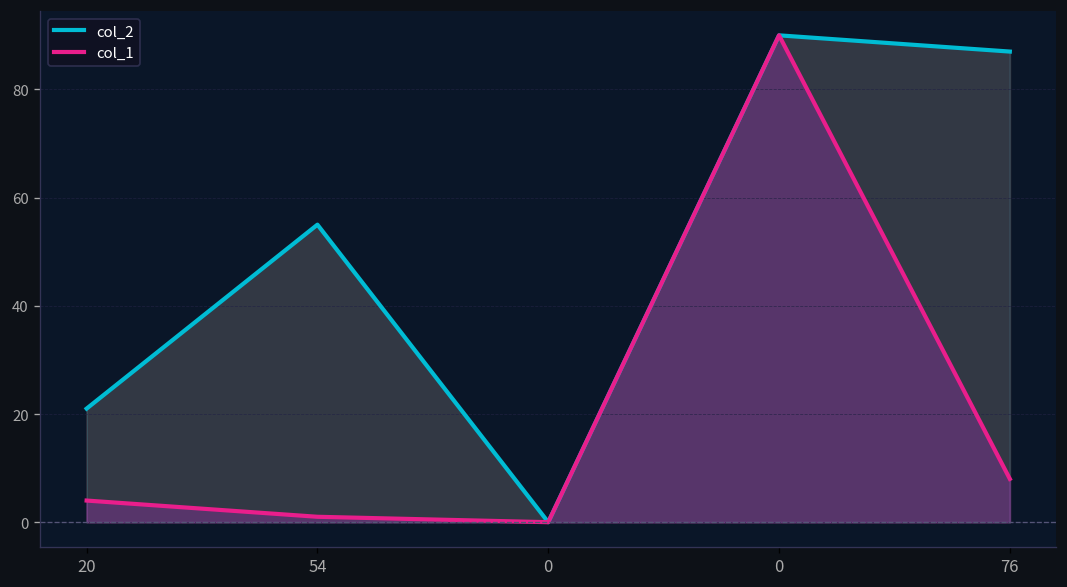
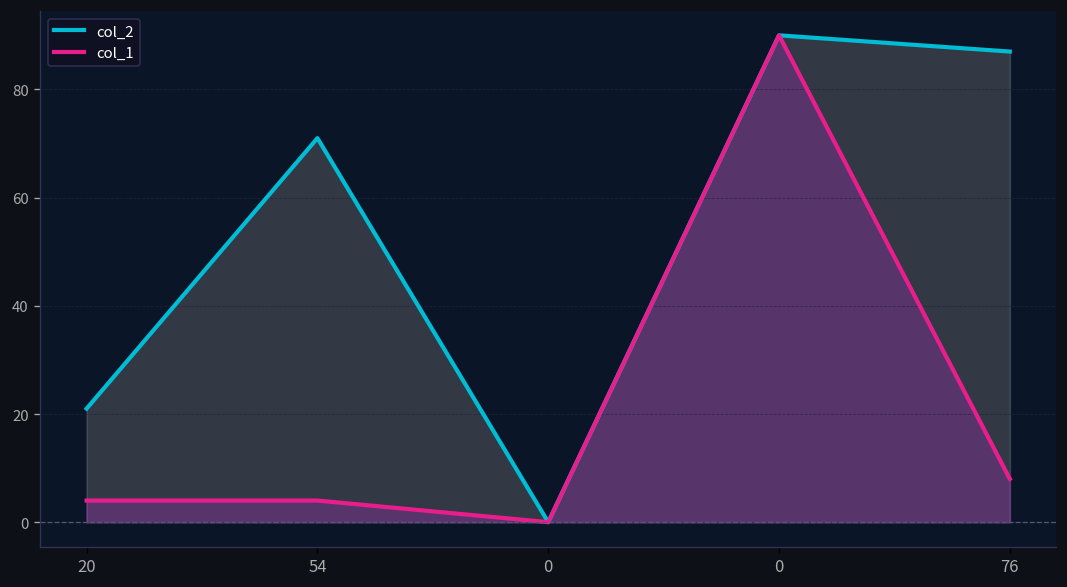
  {
    "col_2": {
      "20": 21,
-     "54": 55,
+     "54": 71,
      "76": 87
    },
    "col_1": {
      "20": 4,
-     "54": 1,
+     "54": 4,
      "76": 8
    }
  }
